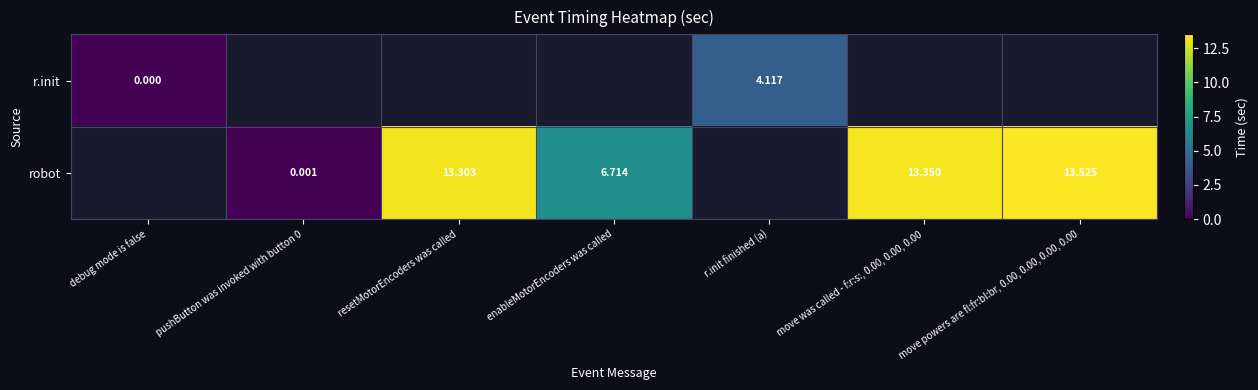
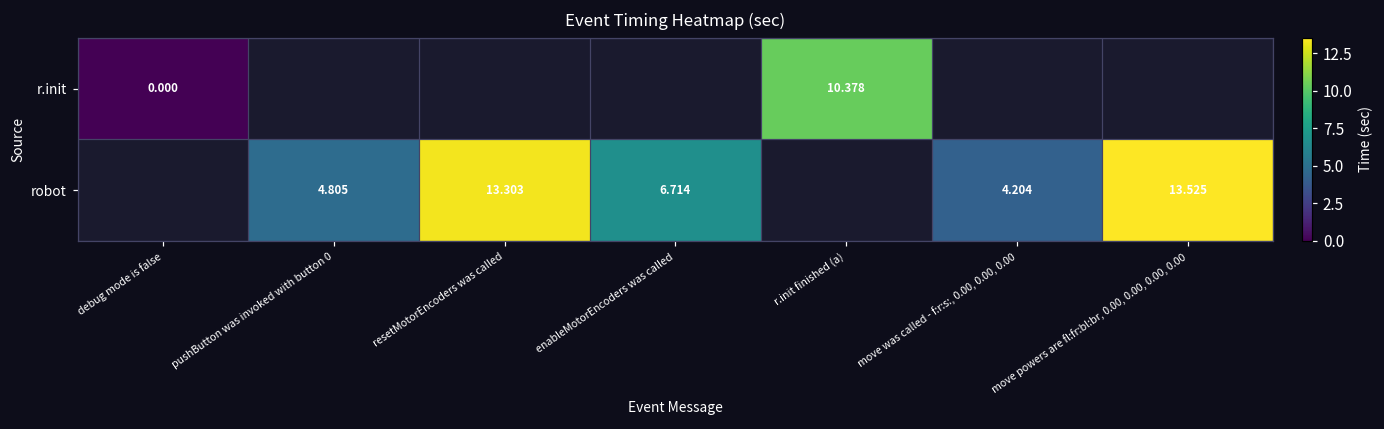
  {
    "r.init": {
      "debug mode is false": 0.000,
-     "r.init finished (a)": 4.117
+     "r.init finished (a)": 10.378
    },
    "robot": {
-     "pushButton was invoked with button 0": 0.001,
+     "pushButton was invoked with button 0": 4.805,
      "resetMotorEncoders was called": 13.303,
      "enableMotorEncoders was called": 6.714,
-     "move was called - f:r:s:, 0.00, 0.00, 0.00": 13.350,
+     "move was called - f:r:s:, 0.00, 0.00, 0.00": 4.204,
      "move powers are fl:fr:bl:br, 0.00, 0.00, 0.00, 0.00": 13.525
    }
  }
